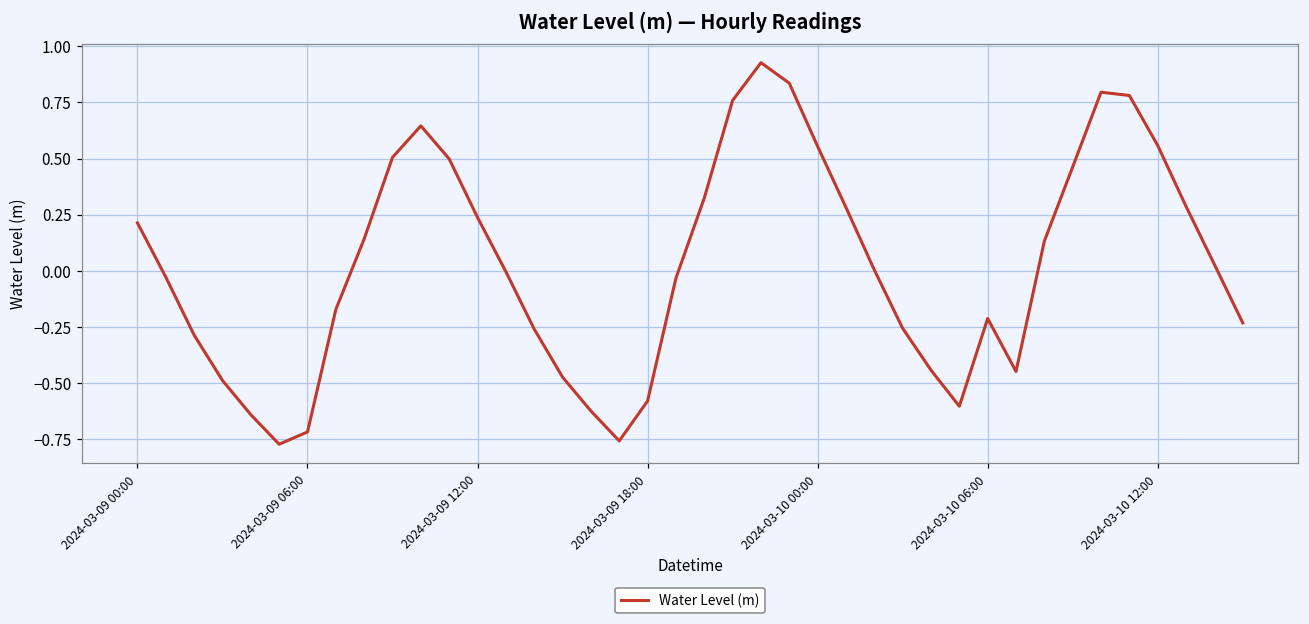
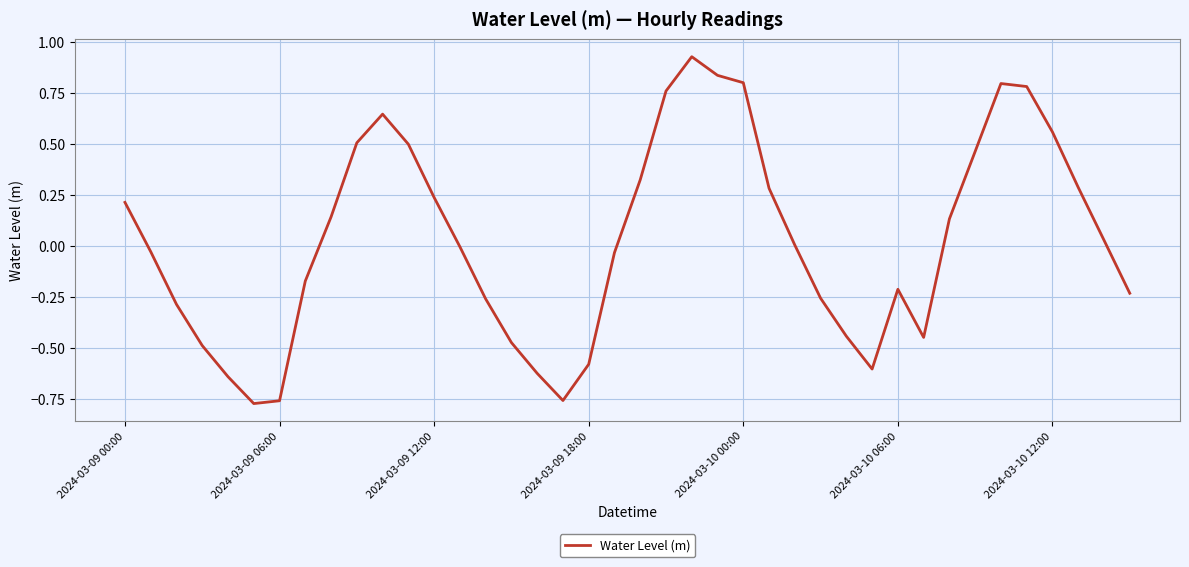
  {
    "2024-03-09 00:00": 0.21,
-   "2024-03-09 06:00": -0.72,
+   "2024-03-09 06:00": -0.76,
    "2024-03-09 12:00": 0.24,
    "2024-03-09 18:00": -0.58,
-   "2024-03-10 00:00": 0.55,
+   "2024-03-10 00:00": 0.80,
    "2024-03-10 06:00": -0.21,
    "2024-03-10 12:00": 0.56
  }
